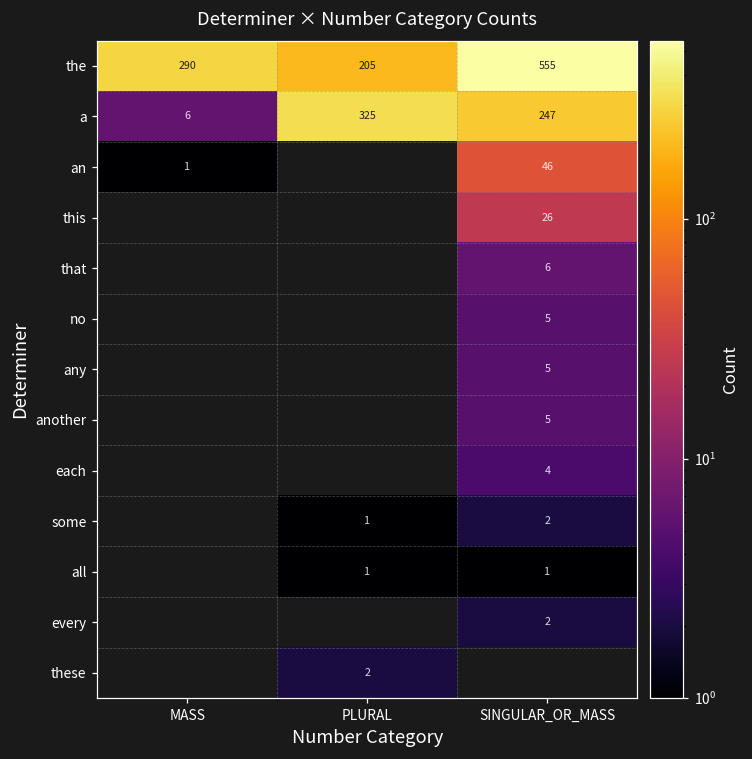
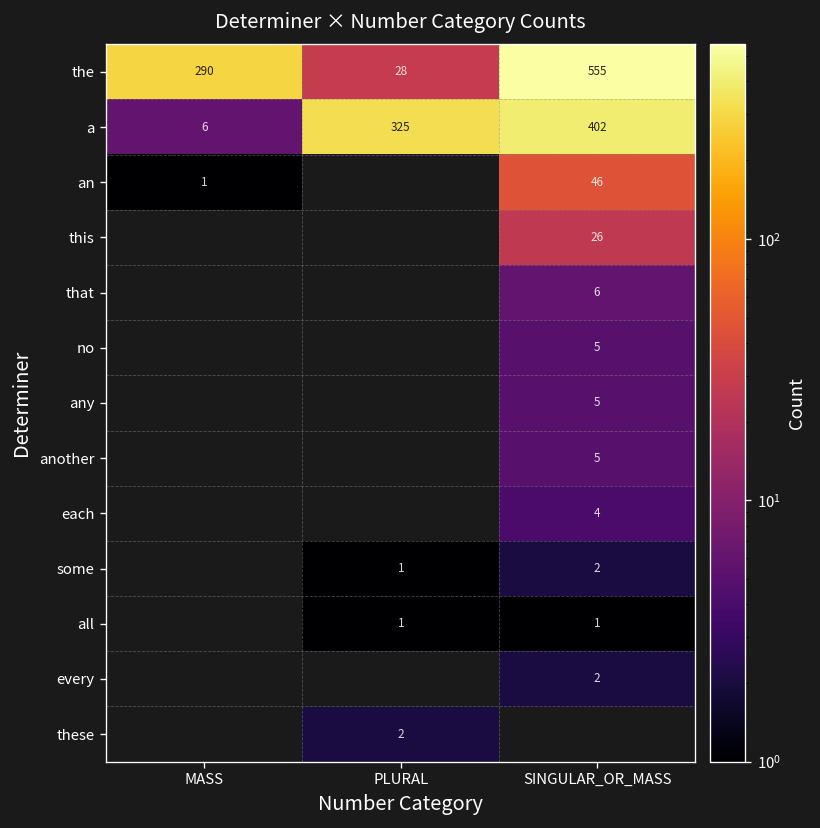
  {
    "the": {
      "MASS": 290,
-     "PLURAL": 205,
+     "PLURAL": 28,
      "SINGULAR_OR_MASS": 555
    },
    "a": {
      "MASS": 6,
      "PLURAL": 325,
-     "SINGULAR_OR_MASS": 247
+     "SINGULAR_OR_MASS": 402
    },
    "an": {
      "MASS": 1,
      "SINGULAR_OR_MASS": 46
    },
    "this": {
      "SINGULAR_OR_MASS": 26
    },
    "that": {
      "SINGULAR_OR_MASS": 6
    },
    "no": {
      "SINGULAR_OR_MASS": 5
    },
    "any": {
      "SINGULAR_OR_MASS": 5
    },
    "another": {
      "SINGULAR_OR_MASS": 5
    },
    "each": {
      "SINGULAR_OR_MASS": 4
    },
    "some": {
      "PLURAL": 1,
      "SINGULAR_OR_MASS": 2
    },
    "all": {
      "PLURAL": 1,
      "SINGULAR_OR_MASS": 1
    },
    "every": {
      "SINGULAR_OR_MASS": 2
    },
    "these": {
      "PLURAL": 2
    }
  }
